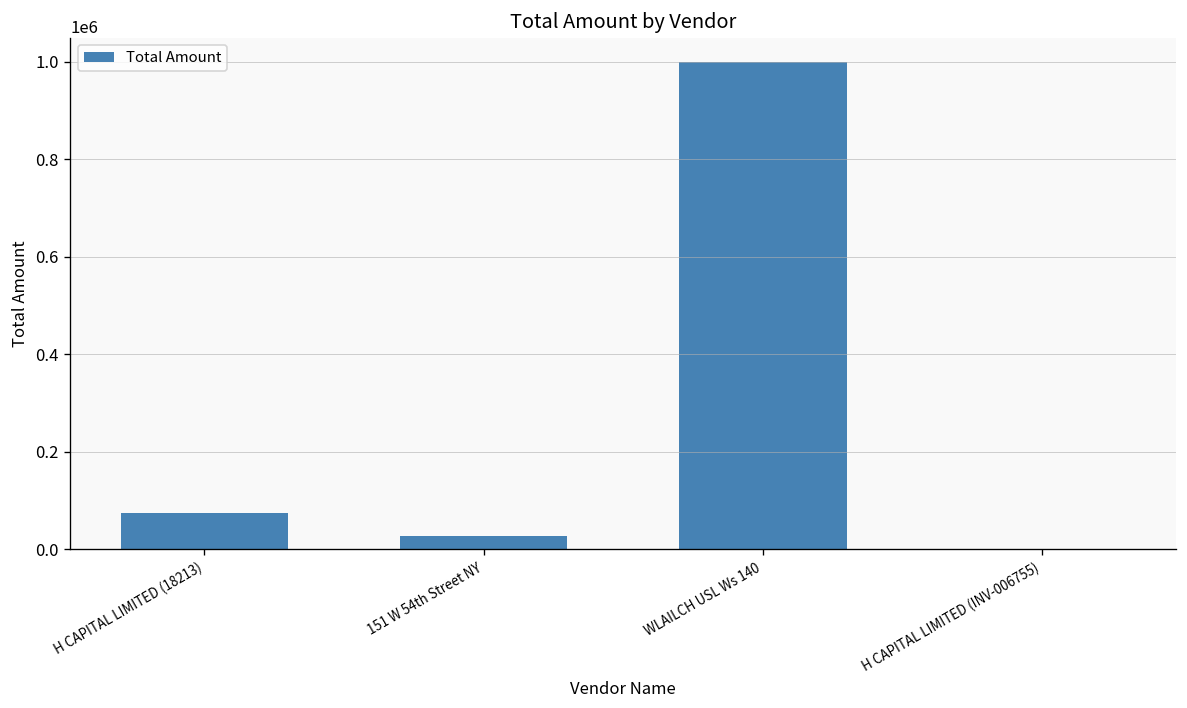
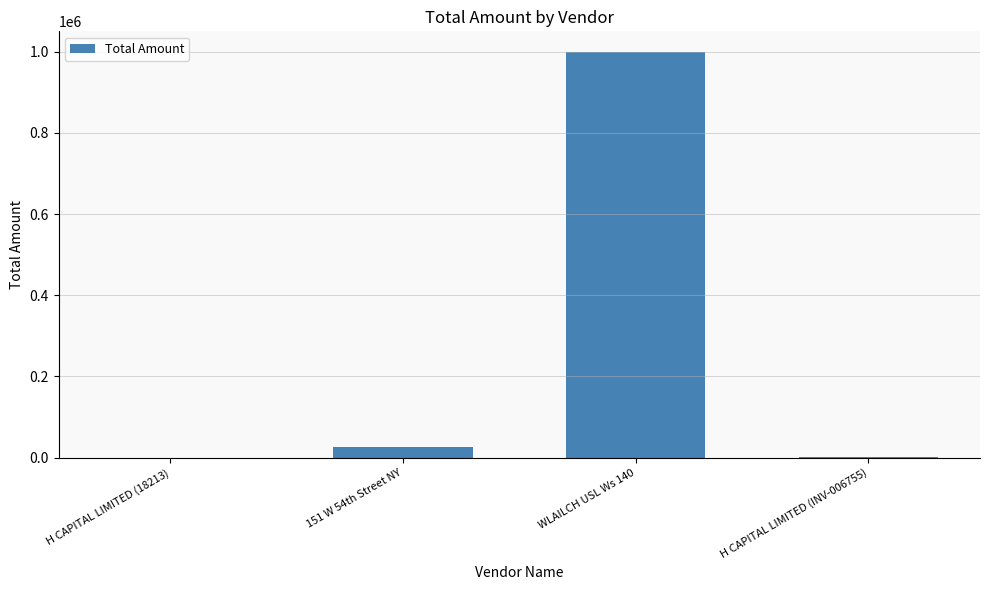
  {
-   "H CAPITAL LIMITED (18213)": 70000,
+   "H CAPITAL LIMITED (18213)": 0,
    "151 W 54th Street NY": 30000,
    "WLAILCH USL Ws 140": 1000000
  }
